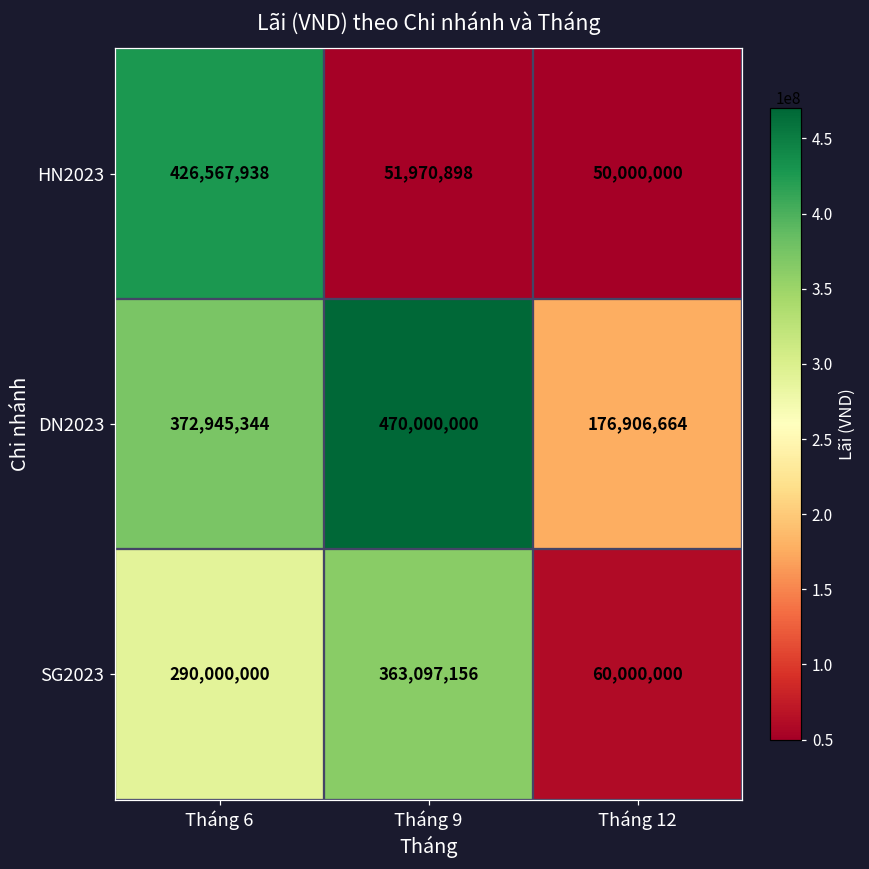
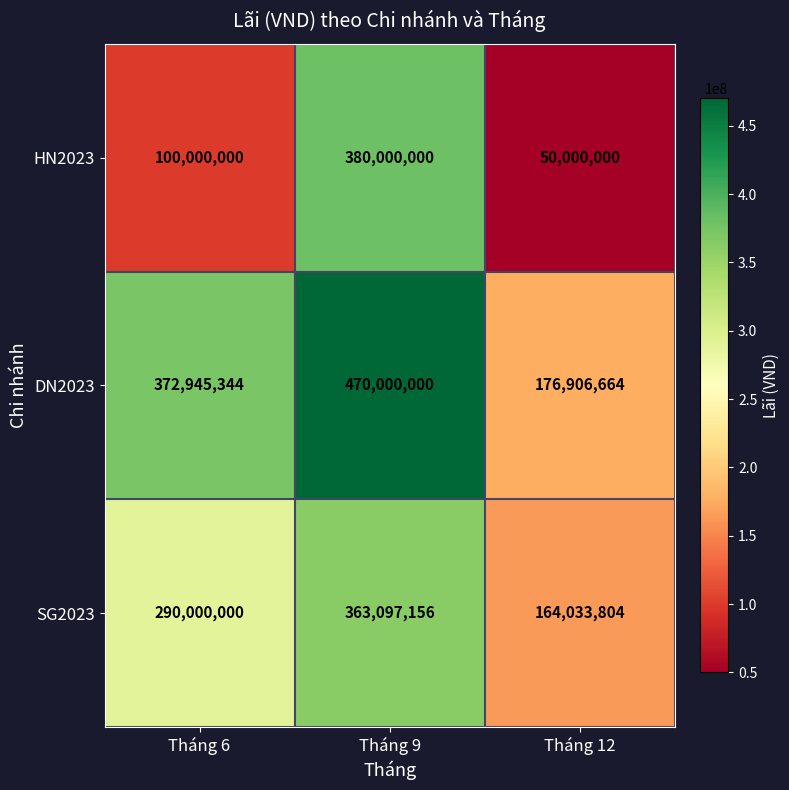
  {
    "HN2023": {
-     "Tháng 6": "426,567,938",
-     "Tháng 9": "51,970,898",
+     "Tháng 6": "100,000,000",
+     "Tháng 9": "380,000,000",
      "Tháng 12": "50,000,000"
    },
    "DN2023": {
      "Tháng 6": "372,945,344",
      "Tháng 9": "470,000,000",
      "Tháng 12": "176,906,664"
    },
    "SG2023": {
      "Tháng 6": "290,000,000",
      "Tháng 9": "363,097,156",
-     "Tháng 12": "60,000,000"
+     "Tháng 12": "164,033,804"
    }
  }
